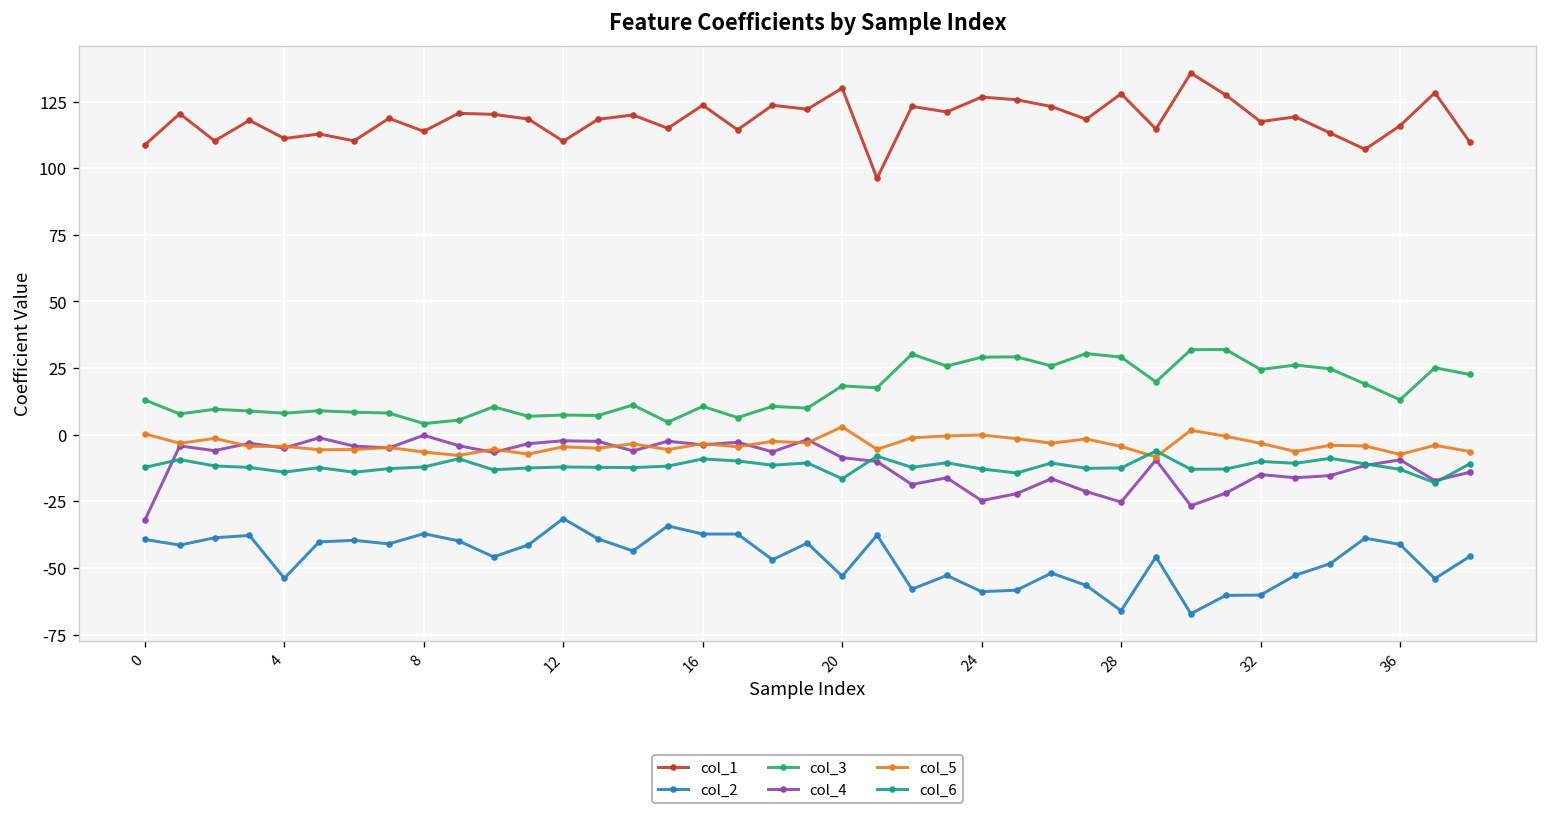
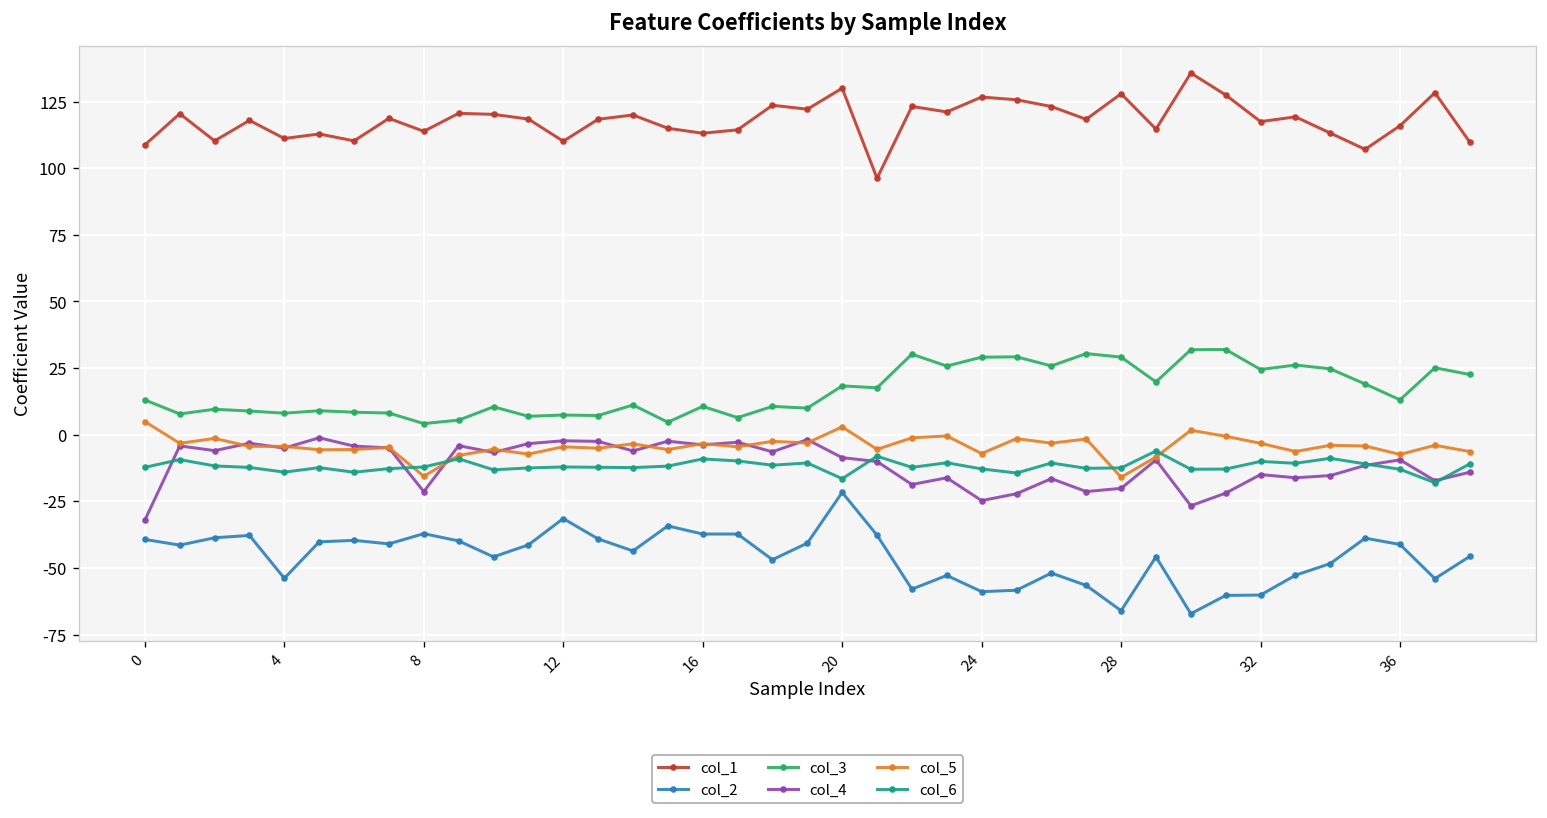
  {
    "col_1": {
      "0": 109,
      "4": 111,
      "8": 114,
      "12": 110,
-     "16": 124,
+     "16": 113,
      "20": 130,
      "24": 127,
      "28": 128,
      "32": 118,
      "36": 116
    },
    "col_2": {
      "0": -39,
      "4": -54,
      "8": -37,
      "12": -31,
      "16": -37,
-     "20": -53,
+     "20": -22,
      "24": -59,
      "28": -66,
      "32": -60,
      "36": -41
    },
    "col_4": {
      "0": -32,
-     "8": 0,
+     "8": -21,
      "12": -2,
      "20": -9,
      "24": -25,
-     "28": -25,
+     "28": -20,
      "32": -15,
      "36": -9
    },
    "col_5": {
-     "0": 0,
-     "8": -7,
+     "0": 5,
+     "8": -16,
      "12": -5,
      "20": 3,
-     "24": 0,
-     "28": -4,
+     "24": -7,
+     "28": -16,
      "32": -3,
      "36": -7
    }
  }
